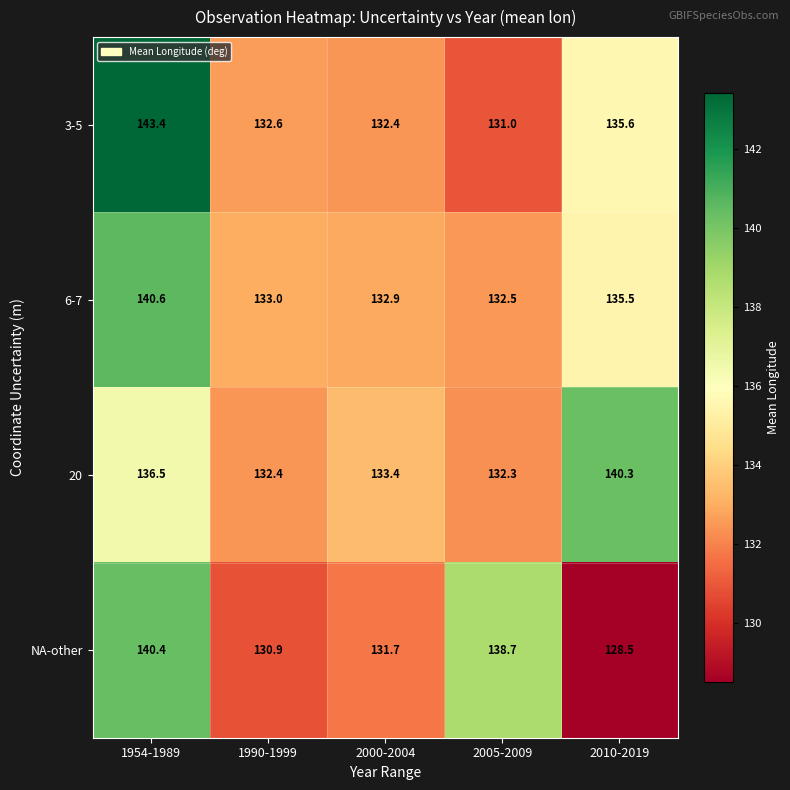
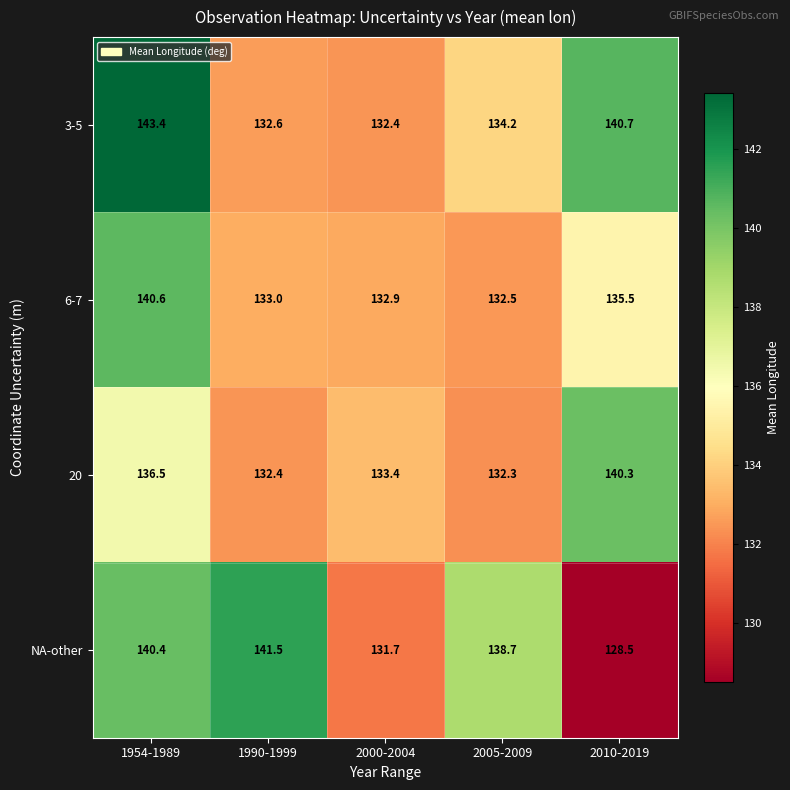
  {
    "3-5": {
      "1954-1989": 143.4,
      "1990-1999": 132.6,
      "2000-2004": 132.4,
-     "2005-2009": 131.0,
-     "2010-2019": 135.6
+     "2005-2009": 134.2,
+     "2010-2019": 140.7
    },
    "6-7": {
      "1954-1989": 140.6,
      "1990-1999": 133.0,
      "2000-2004": 132.9,
      "2005-2009": 132.5,
      "2010-2019": 135.5
    },
    "20": {
      "1954-1989": 136.5,
      "1990-1999": 132.4,
      "2000-2004": 133.4,
      "2005-2009": 132.3,
      "2010-2019": 140.3
    },
    "NA-other": {
      "1954-1989": 140.4,
-     "1990-1999": 130.9,
+     "1990-1999": 141.5,
      "2000-2004": 131.7,
      "2005-2009": 138.7,
      "2010-2019": 128.5
    }
  }
